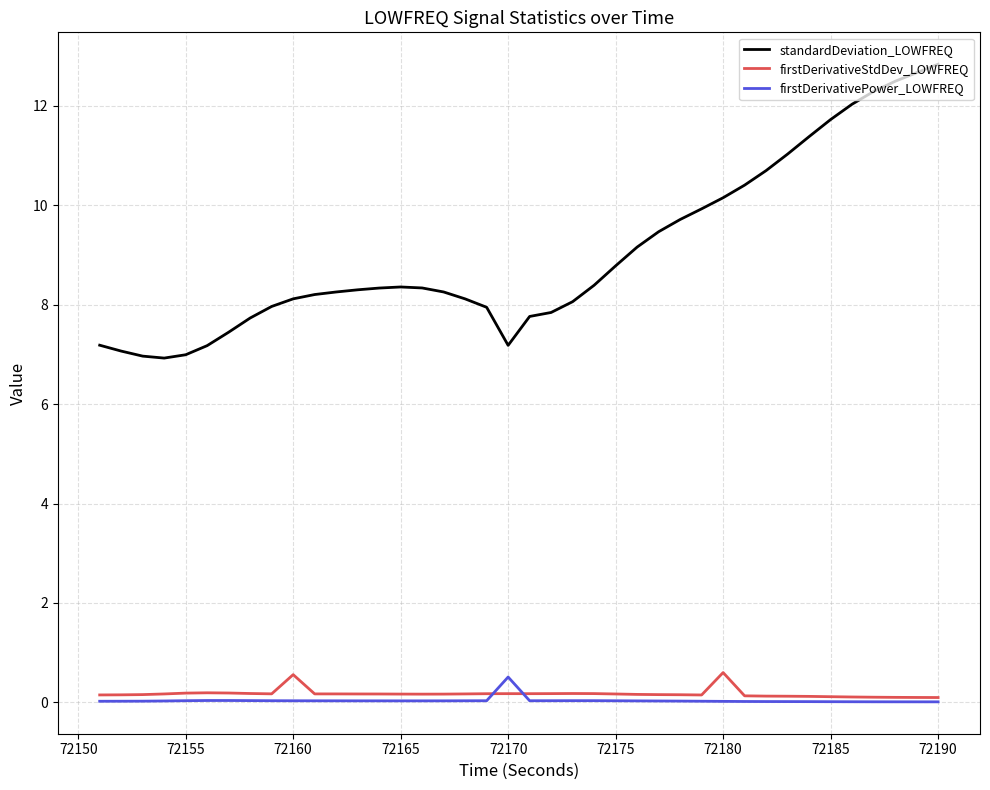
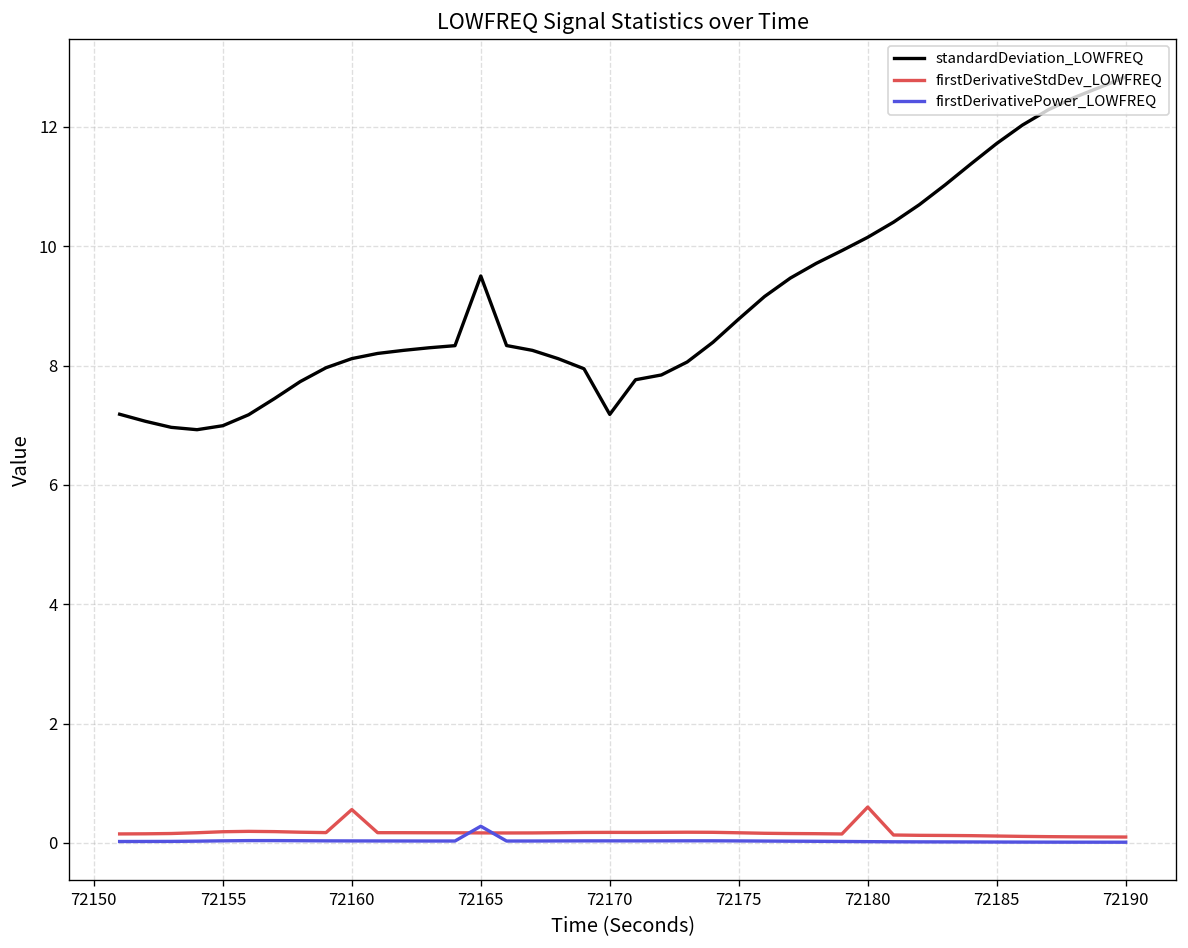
  {
    "standardDeviation_LOWFREQ": {
      "72155": 7.0,
      "72160": 8.1,
-     "72165": 8.4,
+     "72165": 9.5,
      "72170": 7.2,
      "72175": 8.8,
      "72180": 10.2,
      "72185": 11.7
    },
    "firstDerivativeStdDev_LOWFREQ": {
      "72155": 0.2,
      "72160": 0.6,
      "72165": 0.2,
      "72170": 0.2,
      "72175": 0.2,
      "72180": 0.6,
      "72185": 0.1,
      "72190": 0.1
    },
    "firstDerivativePower_LOWFREQ": {
      "72155": 0.0,
      "72160": 0.0,
-     "72165": 0.0,
-     "72170": 0.5,
+     "72165": 0.3,
+     "72170": 0.0,
      "72175": 0.0,
      "72180": 0.0,
      "72185": 0.0,
      "72190": 0.0
    }
  }
